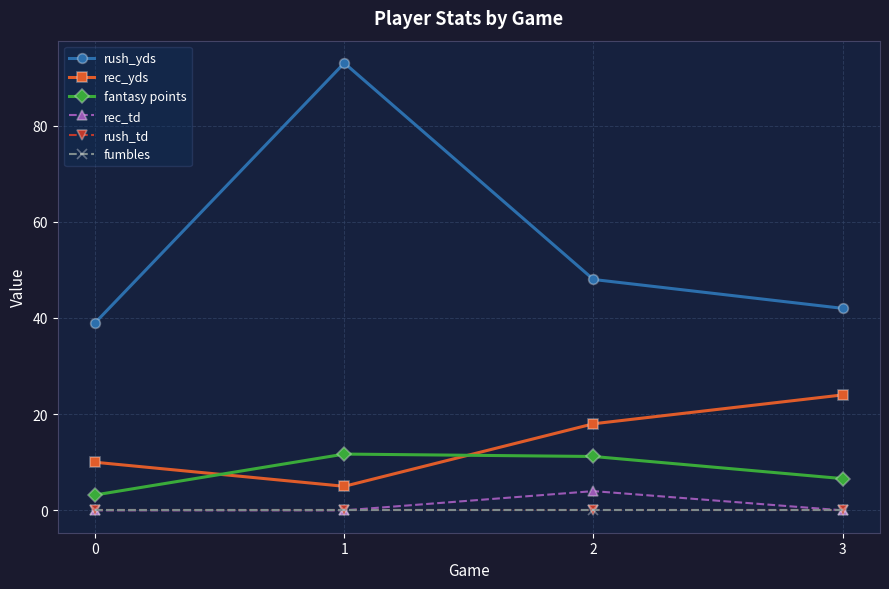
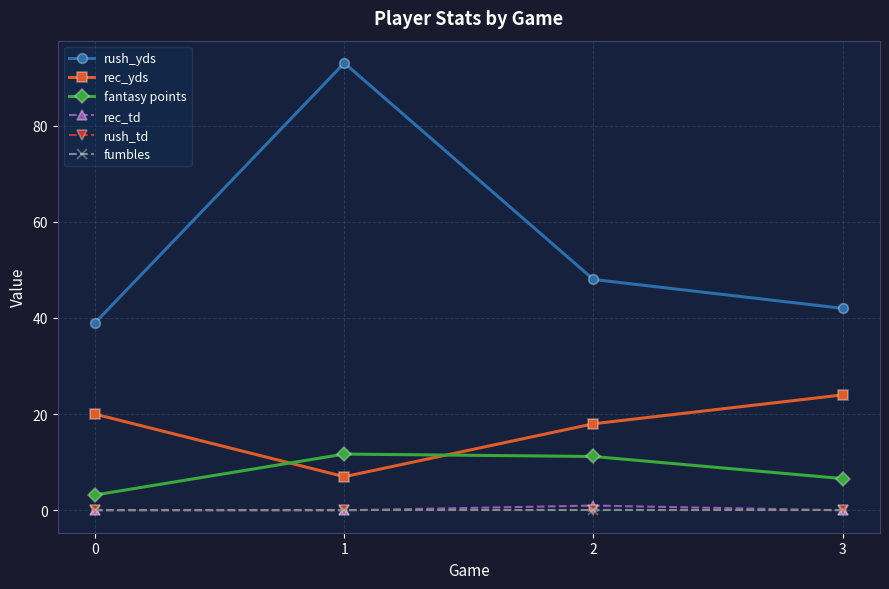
  {
    "rush_yds": {
      "0": 39,
      "1": 93,
      "2": 48,
      "3": 42
    },
    "rec_yds": {
-     "0": 10,
-     "1": 5,
+     "0": 20,
+     "1": 7,
      "2": 18,
      "3": 24
    },
    "fantasy points": {
      "0": 3,
      "1": 12,
      "2": 11,
      "3": 7
    },
    "rec_td": {
-     "2": 4
+     "2": 1
    },
    "fumbles": {
      "2": 0
    }
  }
